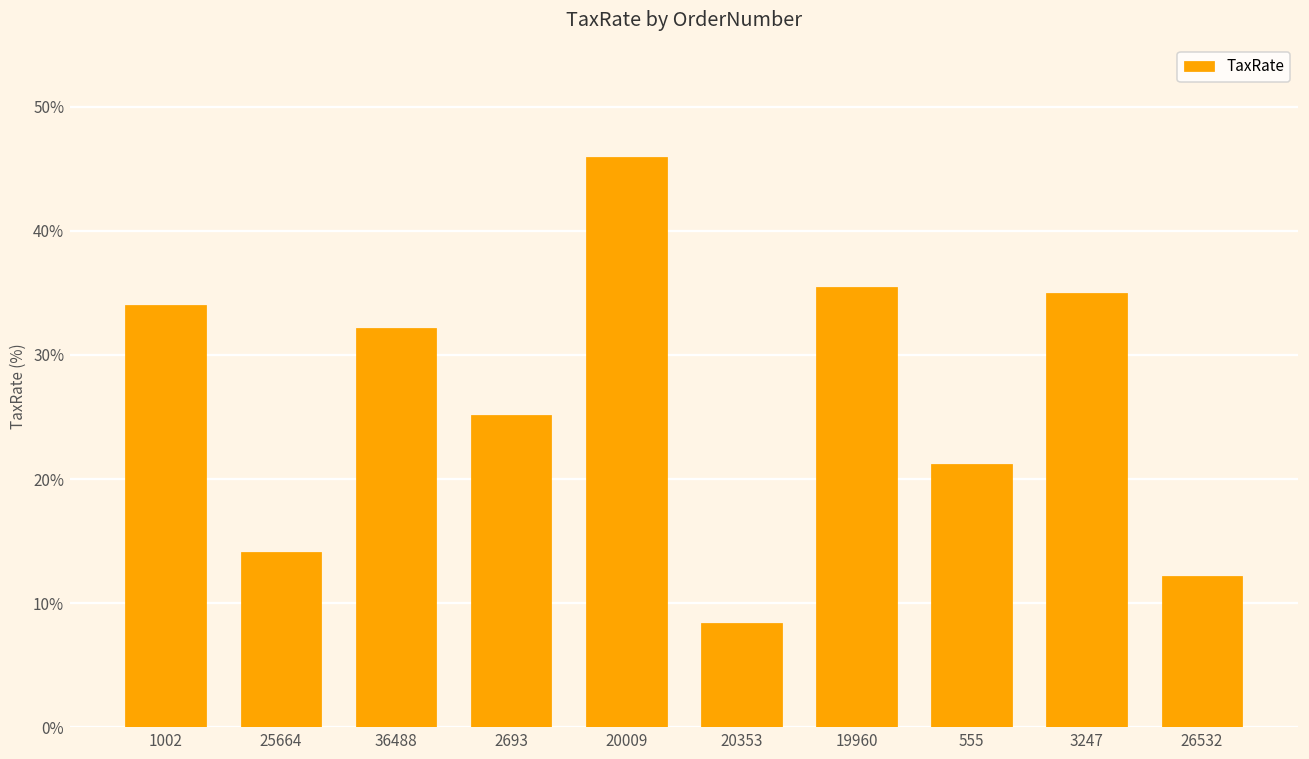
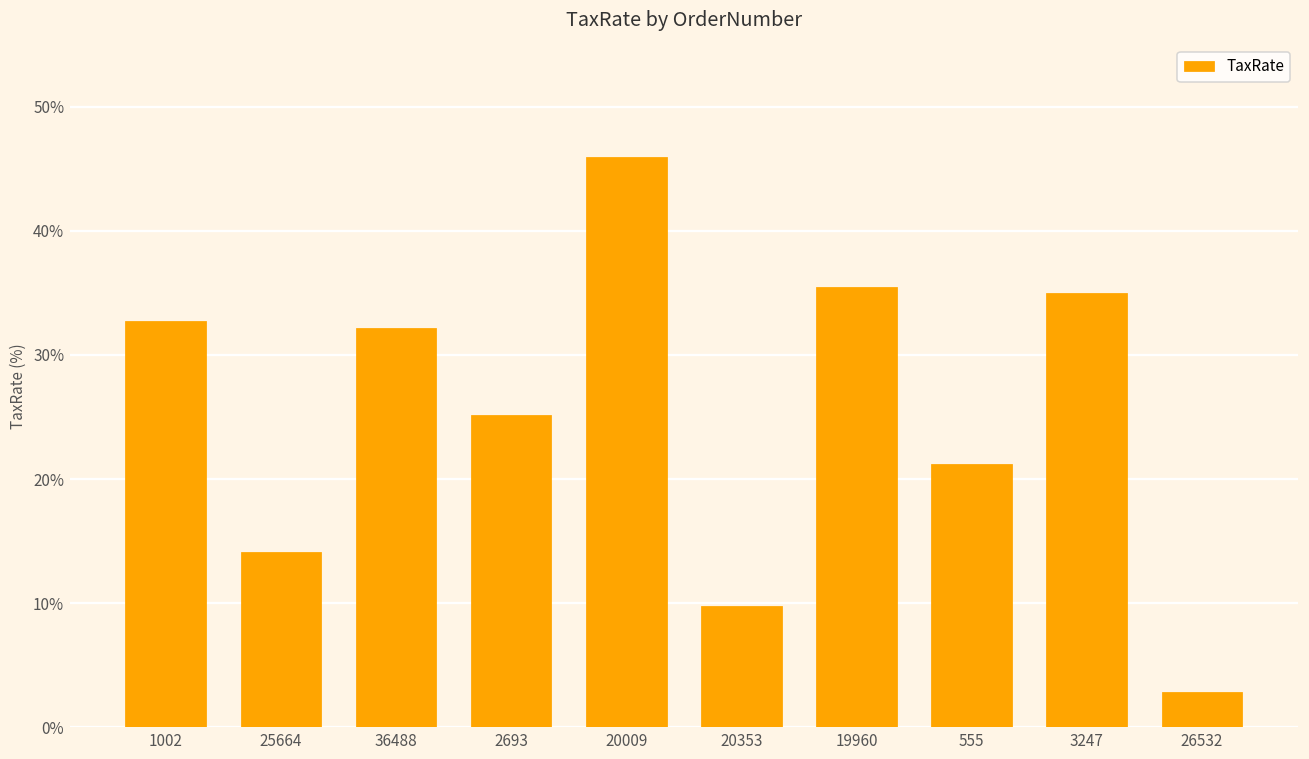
  {
-   "1002": "34.0%",
+   "1002": "32.7%",
    "25664": "14.1%",
    "36488": "32.2%",
    "2693": "25.2%",
    "20009": "46.0%",
-   "20353": "8.4%",
+   "20353": "9.8%",
    "19960": "35.5%",
    "555": "21.2%",
    "3247": "35.0%",
-   "26532": "12.2%"
+   "26532": "2.8%"
  }
